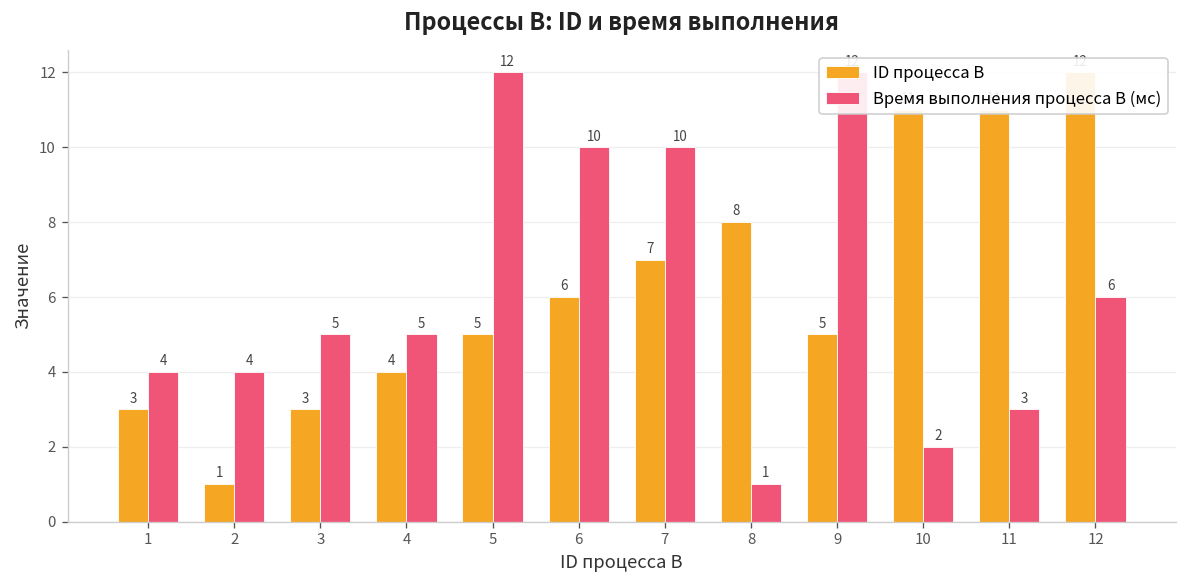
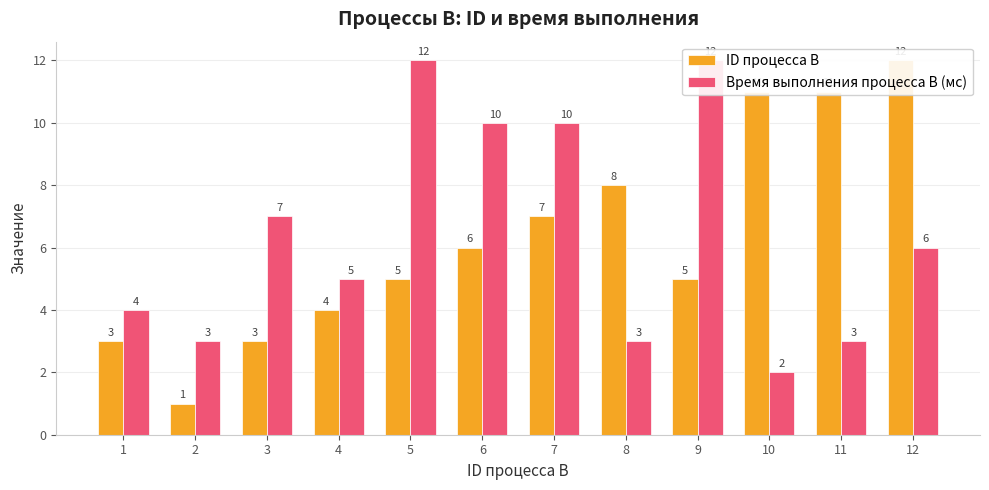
  {
    "ID процесса B": {
      "1": 3,
      "2": 1,
      "3": 3,
      "4": 4,
      "5": 5,
      "6": 6,
      "7": 7,
      "8": 8,
      "9": 5
    },
    "Время выполнения процесса B (мс)": {
      "1": 4,
-     "2": 4,
-     "3": 5,
+     "2": 3,
+     "3": 7,
      "4": 5,
      "5": 12,
      "6": 10,
      "7": 10,
-     "8": 1,
+     "8": 3,
      "10": 2,
      "11": 3,
      "12": 6
    }
  }
